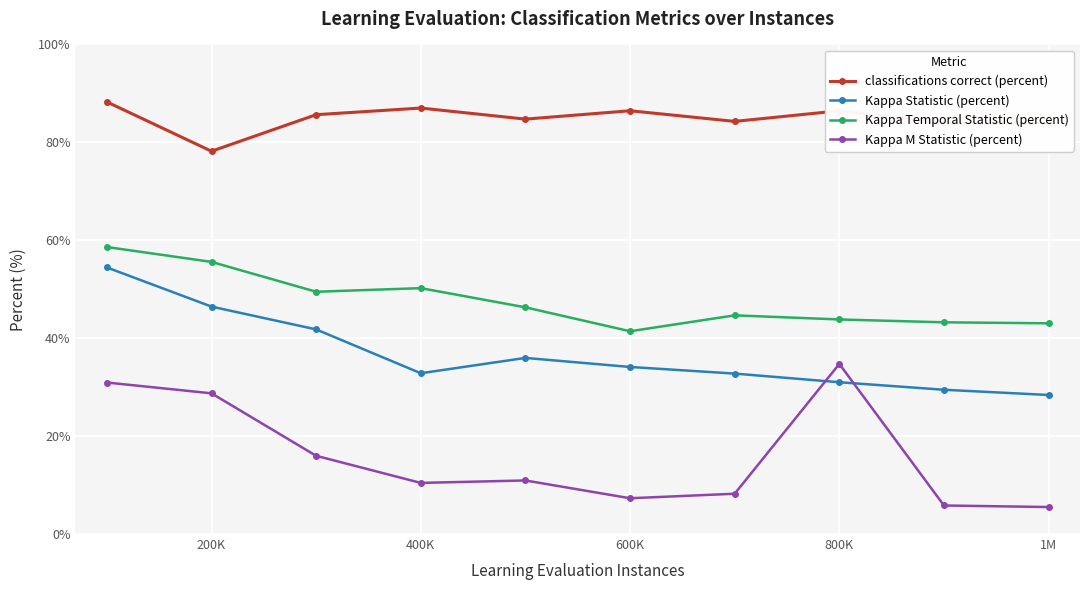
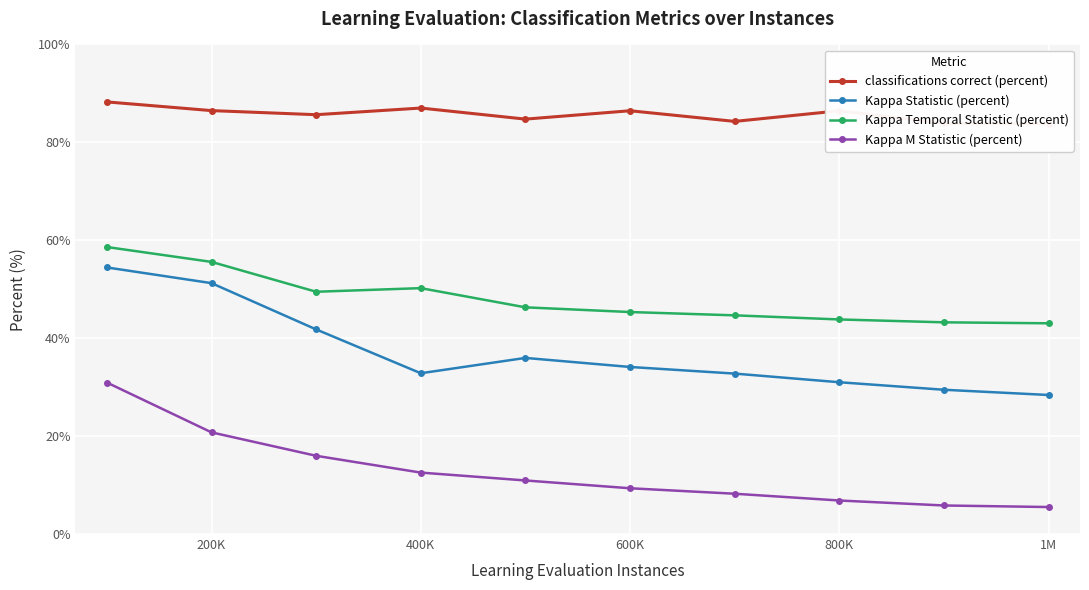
  {
    "classifications correct (percent)": {
-     "200K": "78%",
+     "200K": "86%",
      "400K": "87%",
      "600K": "86%"
    },
    "Kappa Statistic (percent)": {
-     "200K": "46%",
+     "200K": "51%",
      "400K": "33%",
      "600K": "34%",
      "800K": "31%",
      "1M": "28%"
    },
    "Kappa Temporal Statistic (percent)": {
      "200K": "56%",
      "400K": "50%",
-     "600K": "41%",
+     "600K": "45%",
      "800K": "44%",
      "1M": "43%"
    },
    "Kappa M Statistic (percent)": {
-     "200K": "29%",
-     "400K": "10%",
-     "600K": "7%",
-     "800K": "35%",
+     "200K": "21%",
+     "400K": "13%",
+     "600K": "9%",
+     "800K": "7%",
      "1M": "6%"
    }
  }
